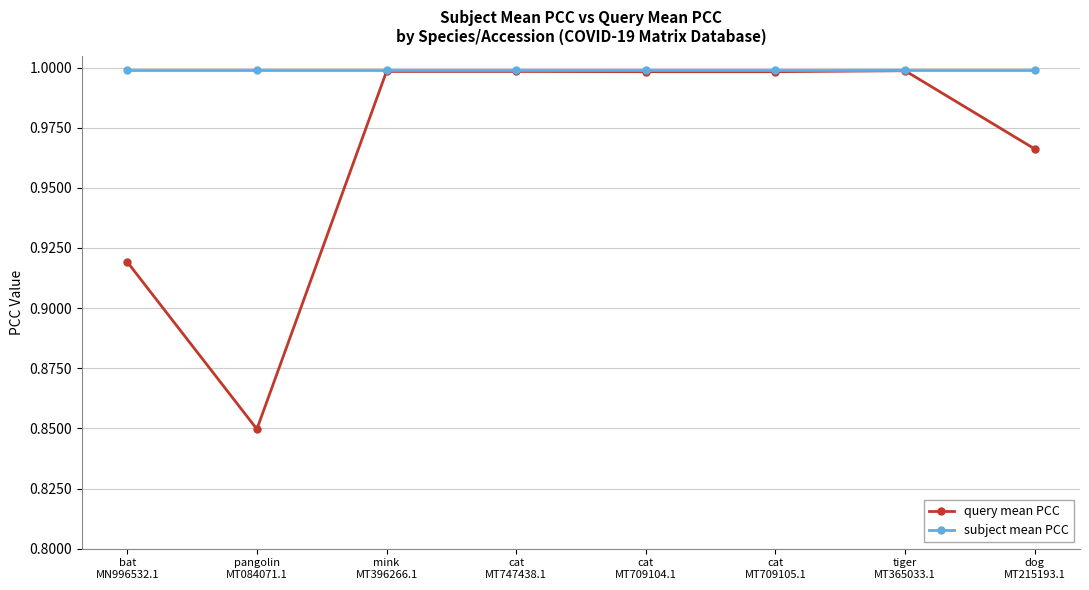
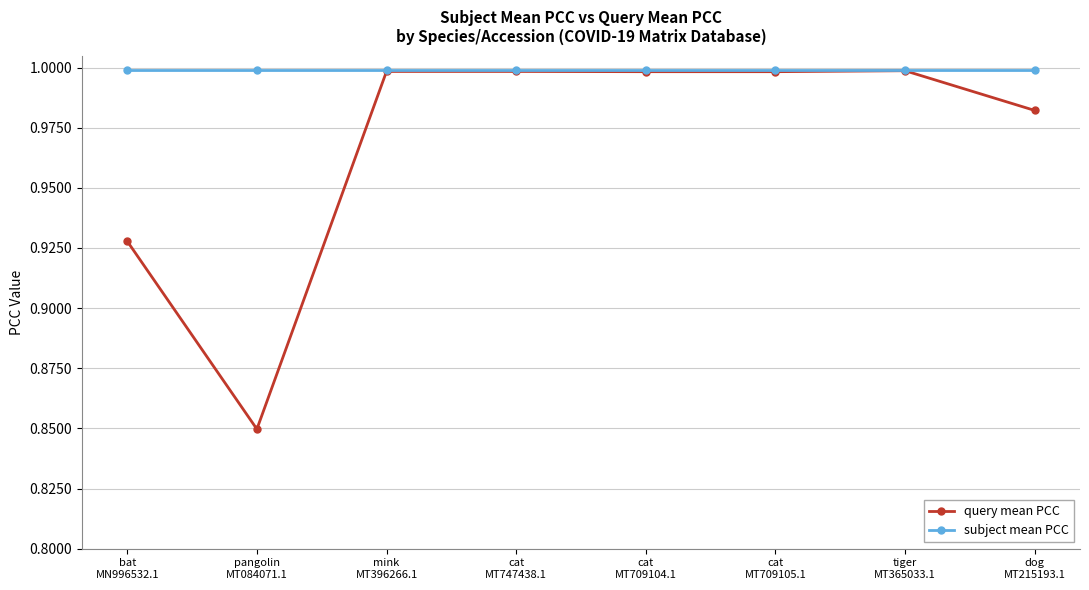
  {
    "query mean PCC": {
-     "bat MN996532.1": 0.919,
+     "bat MN996532.1": 0.928,
      "pangolin MT084071.1": 0.850,
-     "dog MT215193.1": 0.966
+     "dog MT215193.1": 0.982
    },
    "subject mean PCC": {
      "bat MN996532.1": 0.999,
      "pangolin MT084071.1": 0.999,
      "dog MT215193.1": 0.999
    }
  }
